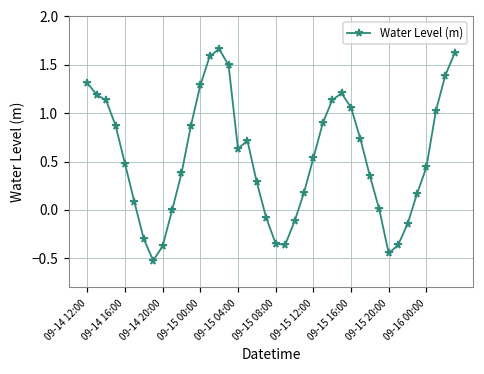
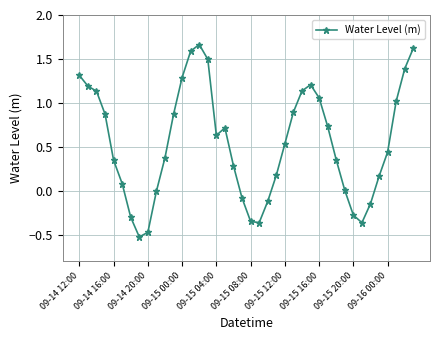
  {
    "09-14 12:00": 1.3,
-   "09-14 16:00": 0.5,
-   "09-14 20:00": -0.4,
+   "09-14 16:00": 0.3,
+   "09-14 20:00": -0.5,
    "09-15 00:00": 1.3,
    "09-15 04:00": 0.6,
    "09-15 08:00": -0.3,
    "09-15 12:00": 0.5,
    "09-15 16:00": 1.1,
-   "09-15 20:00": -0.4,
+   "09-15 20:00": -0.3,
    "09-16 00:00": 0.4
  }
